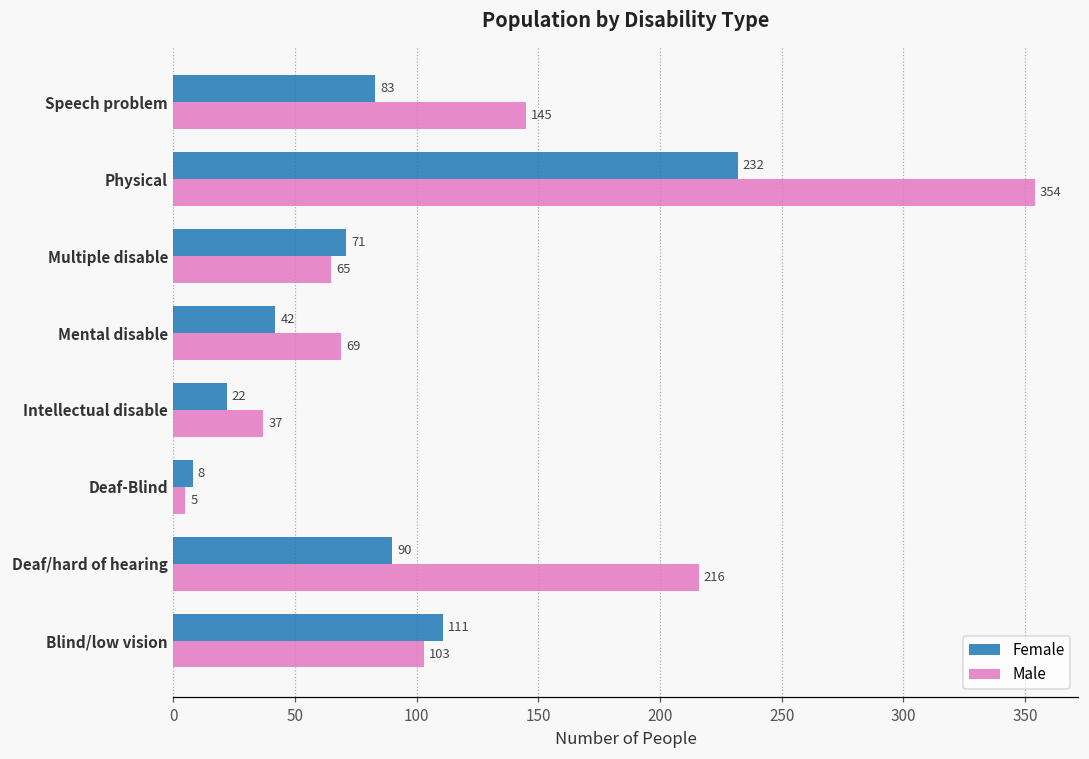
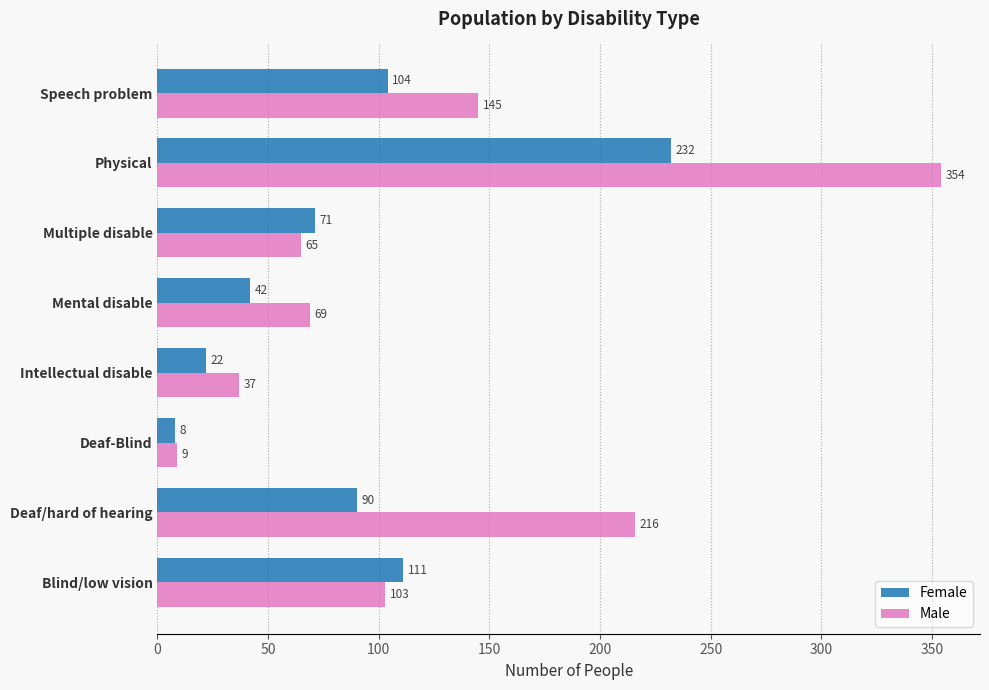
  {
    "Female": {
-     "Speech problem": 83,
+     "Speech problem": 104,
      "Physical": 232,
      "Multiple disable": 71,
      "Mental disable": 42,
      "Intellectual disable": 22,
      "Deaf-Blind": 8,
      "Deaf/hard of hearing": 90,
      "Blind/low vision": 111
    },
    "Male": {
      "Speech problem": 145,
      "Physical": 354,
      "Multiple disable": 65,
      "Mental disable": 69,
      "Intellectual disable": 37,
-     "Deaf-Blind": 5,
+     "Deaf-Blind": 9,
      "Deaf/hard of hearing": 216,
      "Blind/low vision": 103
    }
  }
